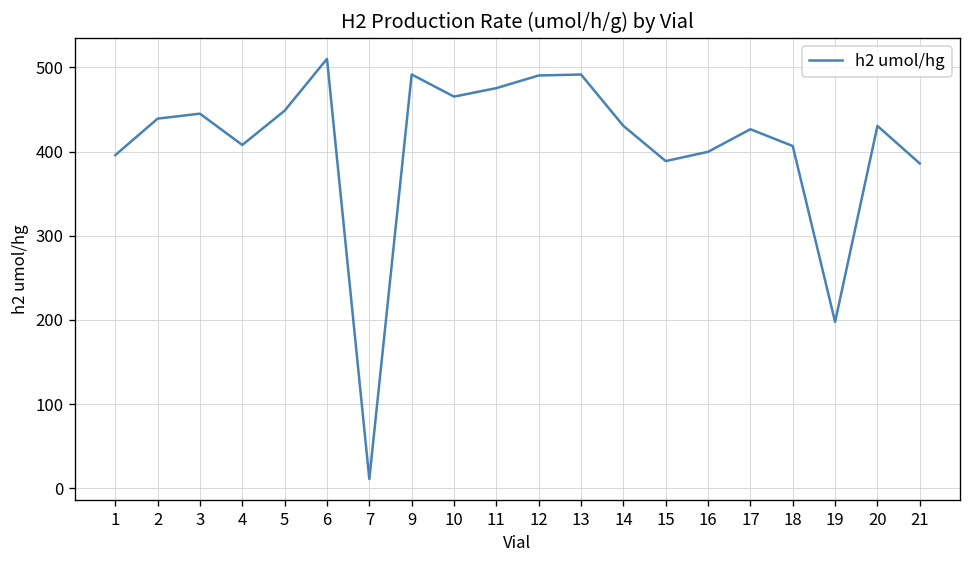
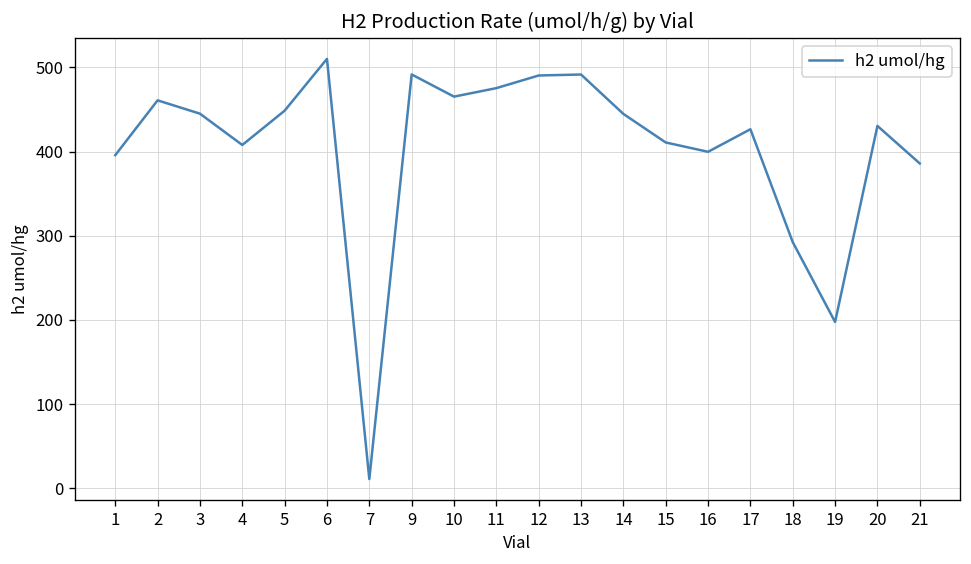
  {
    "1": 400,
-   "2": 440,
+   "2": 460,
    "3": 440,
    "4": 410,
    "5": 450,
    "6": 510,
    "7": 10,
    "9": 490,
    "10": 470,
    "11": 480,
    "12": 490,
    "13": 490,
-   "14": 430,
-   "15": 390,
+   "14": 440,
+   "15": 410,
    "16": 400,
    "17": 430,
-   "18": 410,
+   "18": 290,
    "19": 200,
    "20": 430,
    "21": 390
  }
